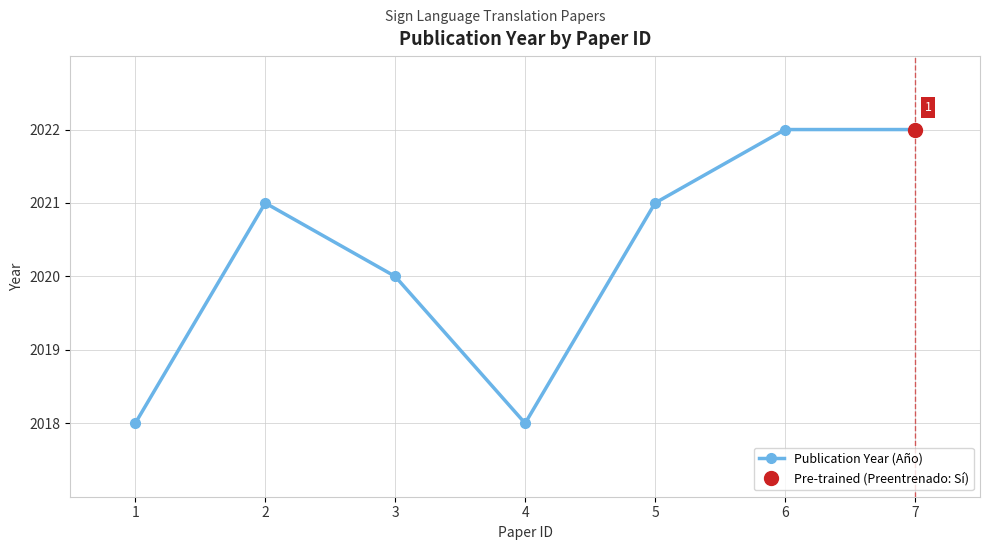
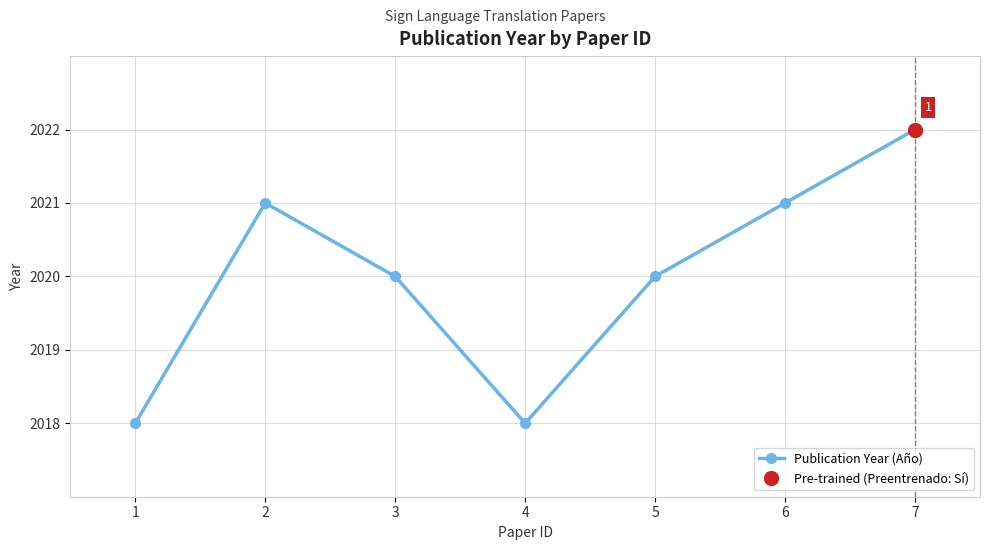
  {
    "Publication Year (Año)": {
      "1": 2018,
      "2": 2021,
      "3": 2020,
      "4": 2018,
-     "5": 2021,
-     "6": 2022
+     "5": 2020,
+     "6": 2021
    }
  }
